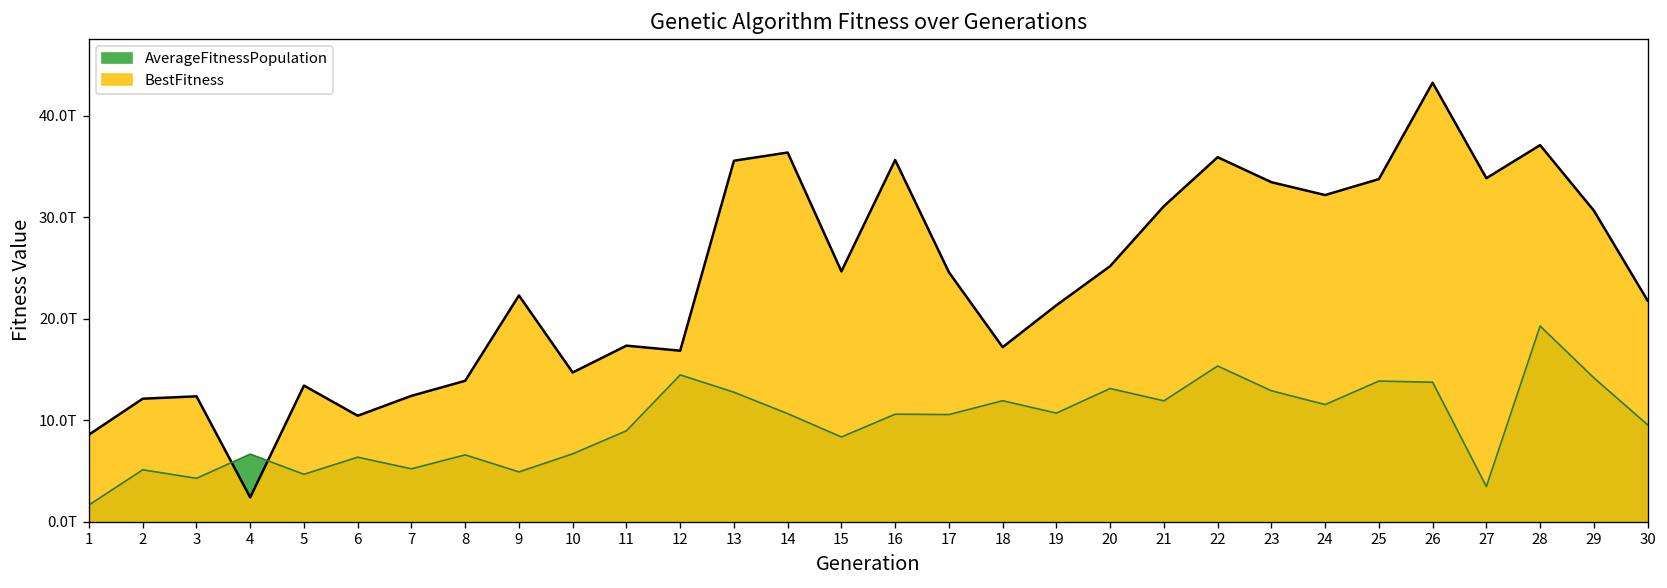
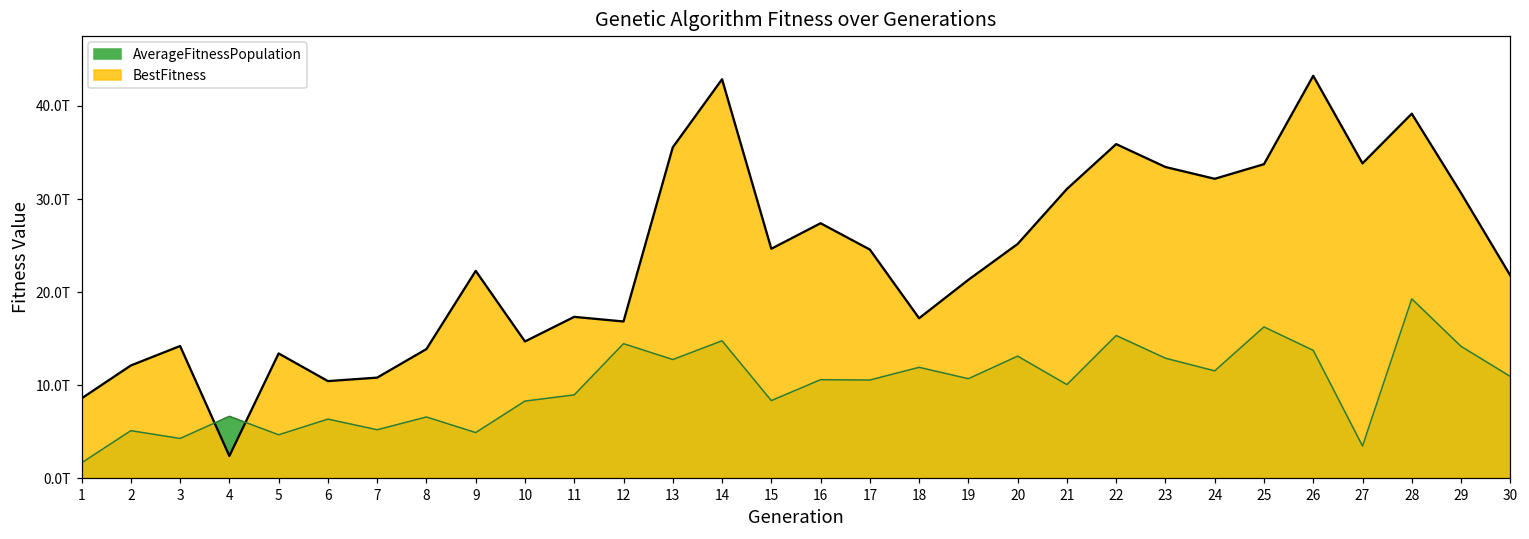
  {
    "AverageFitnessPopulation": {
      "1": "2T",
      "2": "5T",
      "3": "4T",
      "4": "7T",
      "5": "5T",
      "6": "6T",
      "7": "5T",
      "8": "7T",
      "9": "5T",
-     "10": "7T",
+     "10": "8T",
      "11": "9T",
      "12": "14T",
      "13": "13T",
-     "14": "11T",
+     "14": "15T",
      "15": "8T",
      "16": "11T",
      "17": "11T",
      "18": "12T",
      "19": "11T",
      "20": "13T",
-     "21": "12T",
+     "21": "10T",
      "22": "15T",
      "23": "13T",
      "24": "12T",
-     "25": "14T",
+     "25": "16T",
      "26": "14T",
      "27": "3T",
      "28": "19T",
      "29": "14T",
-     "30": "10T"
+     "30": "11T"
    },
    "BestFitness": {
      "1": "9T",
      "2": "12T",
-     "3": "12T",
+     "3": "14T",
      "4": "2T",
      "5": "13T",
      "6": "10T",
-     "7": "12T",
+     "7": "11T",
      "8": "14T",
      "9": "22T",
      "10": "15T",
      "11": "17T",
      "12": "17T",
      "13": "36T",
-     "14": "36T",
+     "14": "43T",
      "15": "25T",
-     "16": "36T",
+     "16": "27T",
      "17": "25T",
      "18": "17T",
      "19": "21T",
      "20": "25T",
      "21": "31T",
      "22": "36T",
      "23": "33T",
      "24": "32T",
      "25": "34T",
      "26": "43T",
      "27": "34T",
-     "28": "37T",
+     "28": "39T",
      "29": "31T",
      "30": "22T"
    }
  }
